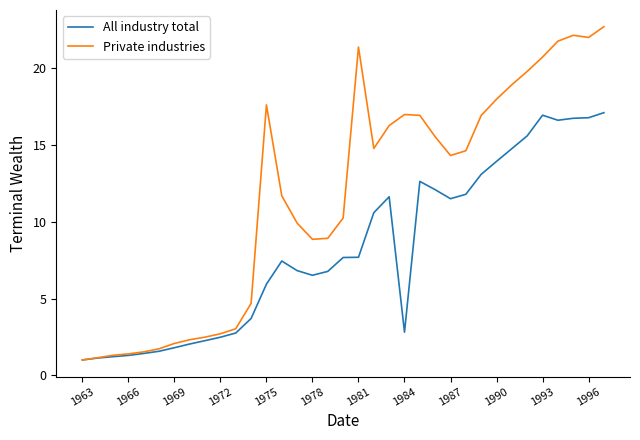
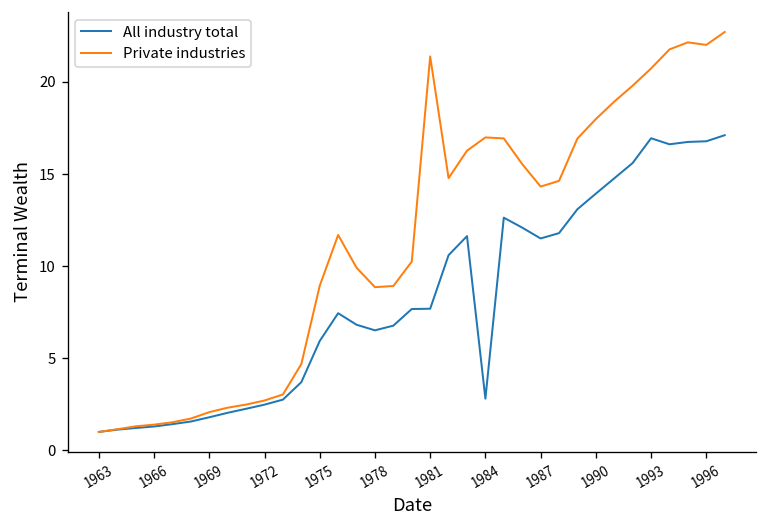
  {
    "All industry total": {
      "1969": 1.8,
      "1972": 2.5,
      "1975": 5.9,
      "1978": 6.5,
      "1981": 7.7,
      "1984": 2.8,
      "1987": 11.5,
      "1990": 13.9,
      "1993": 16.9,
      "1996": 16.8
    },
    "Private industries": {
      "1969": 2.1,
      "1972": 2.7,
-     "1975": 17.6,
+     "1975": 8.9,
      "1978": 8.9,
      "1981": 21.4,
      "1984": 17.0,
      "1987": 14.3,
      "1990": 18.0,
      "1993": 20.7,
      "1996": 22.0
    }
  }
